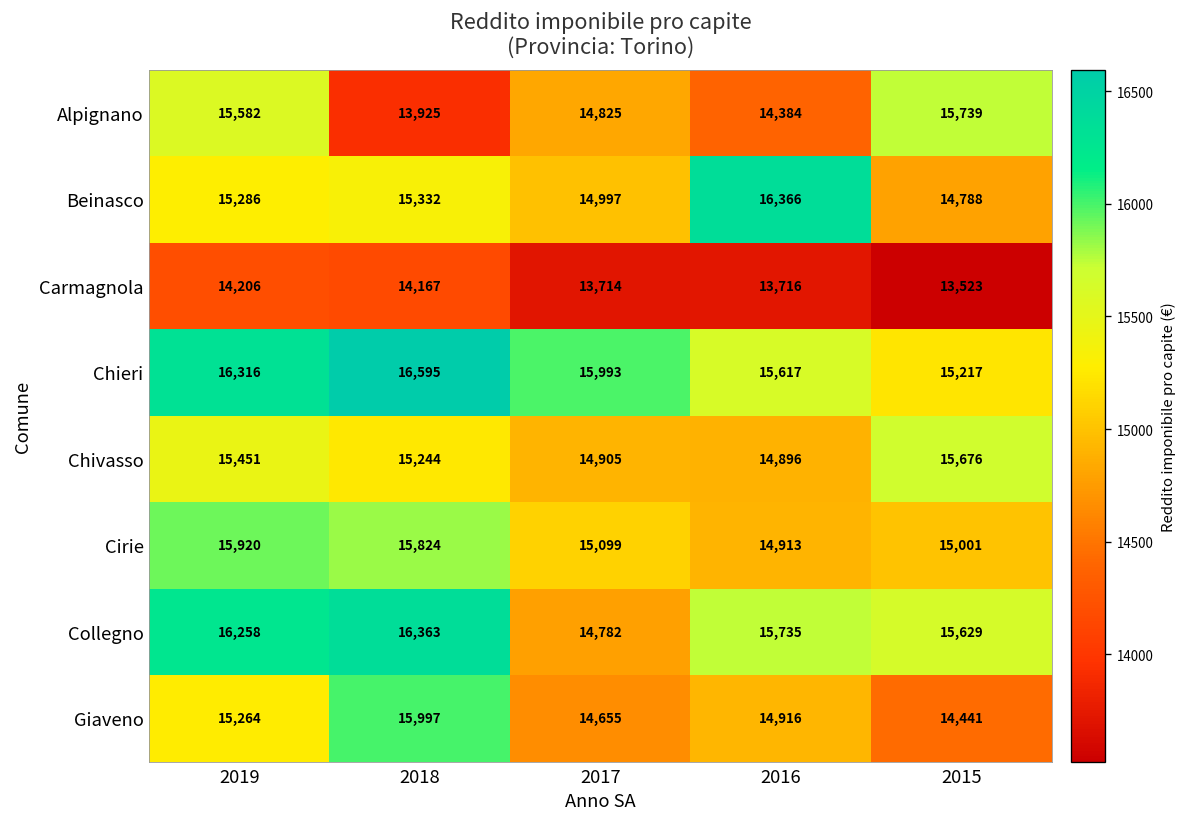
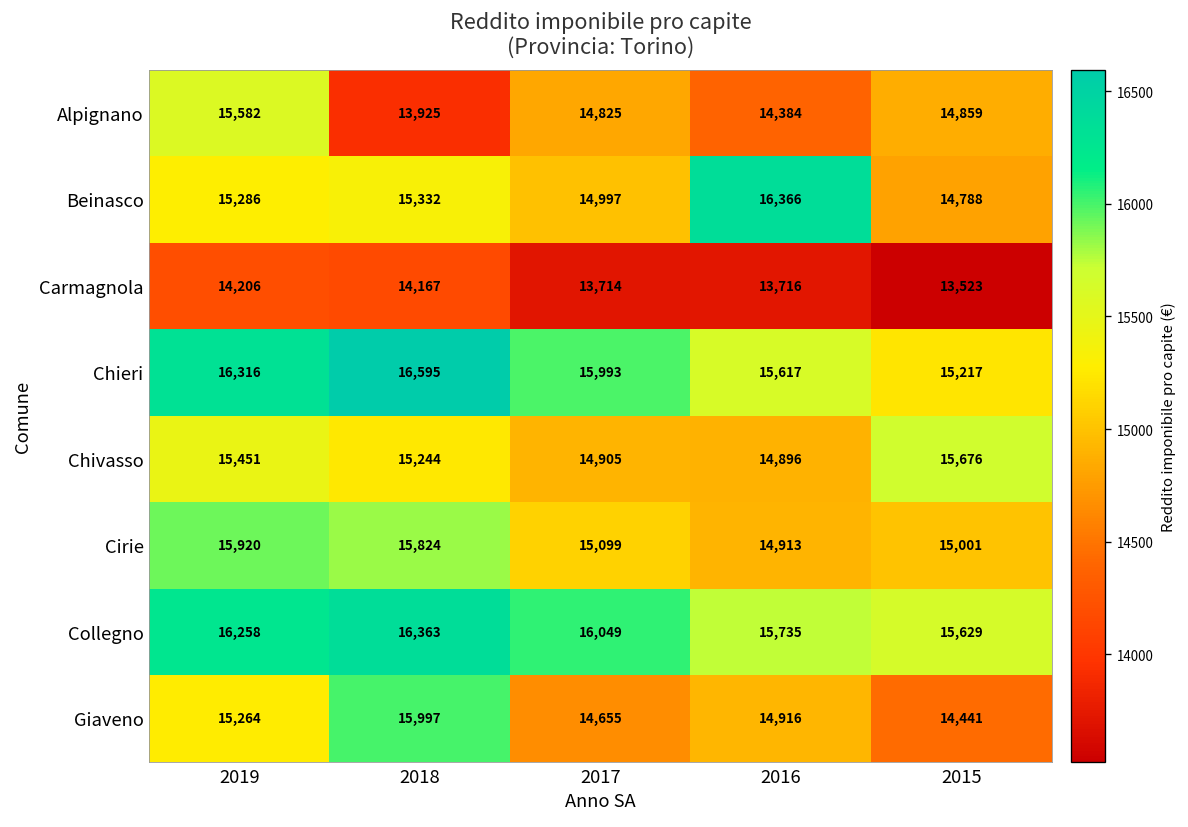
  {
    "Alpignano": {
      "2019": "15,582",
      "2018": "13,925",
      "2017": "14,825",
      "2016": "14,384",
-     "2015": "15,739"
+     "2015": "14,859"
    },
    "Beinasco": {
      "2019": "15,286",
      "2018": "15,332",
      "2017": "14,997",
      "2016": "16,366",
      "2015": "14,788"
    },
    "Carmagnola": {
      "2019": "14,206",
      "2018": "14,167",
      "2017": "13,714",
      "2016": "13,716",
      "2015": "13,523"
    },
    "Chieri": {
      "2019": "16,316",
      "2018": "16,595",
      "2017": "15,993",
      "2016": "15,617",
      "2015": "15,217"
    },
    "Chivasso": {
      "2019": "15,451",
      "2018": "15,244",
      "2017": "14,905",
      "2016": "14,896",
      "2015": "15,676"
    },
    "Cirie": {
      "2019": "15,920",
      "2018": "15,824",
      "2017": "15,099",
      "2016": "14,913",
      "2015": "15,001"
    },
    "Collegno": {
      "2019": "16,258",
      "2018": "16,363",
-     "2017": "14,782",
+     "2017": "16,049",
      "2016": "15,735",
      "2015": "15,629"
    },
    "Giaveno": {
      "2019": "15,264",
      "2018": "15,997",
      "2017": "14,655",
      "2016": "14,916",
      "2015": "14,441"
    }
  }
